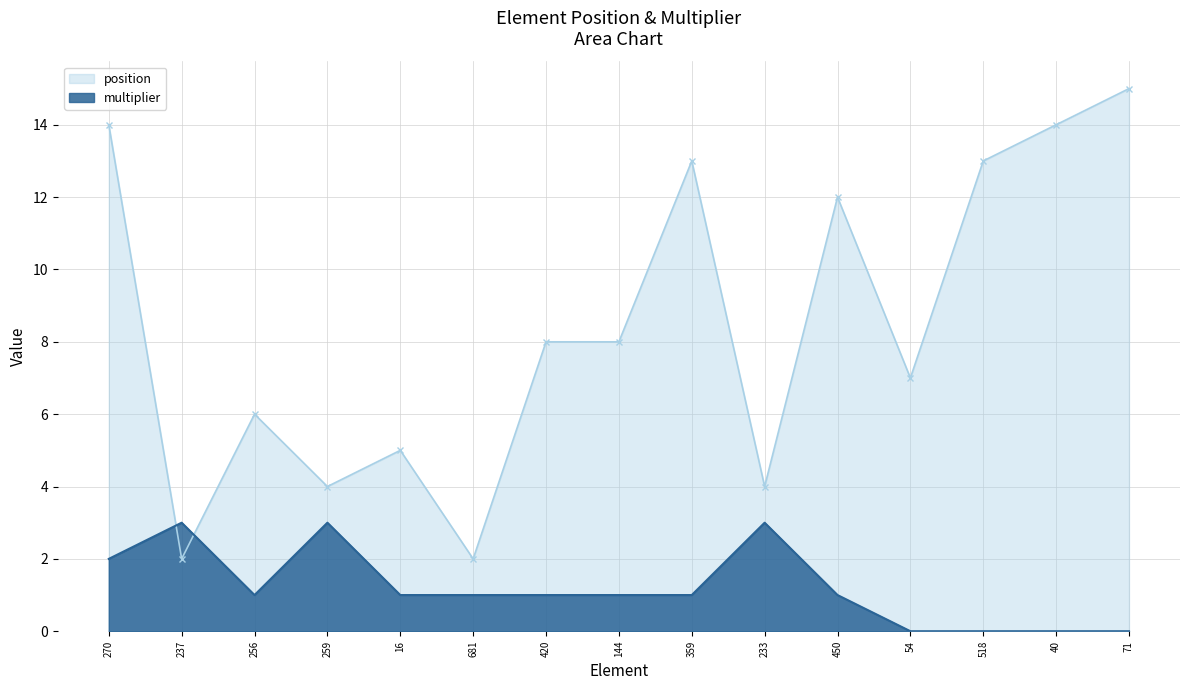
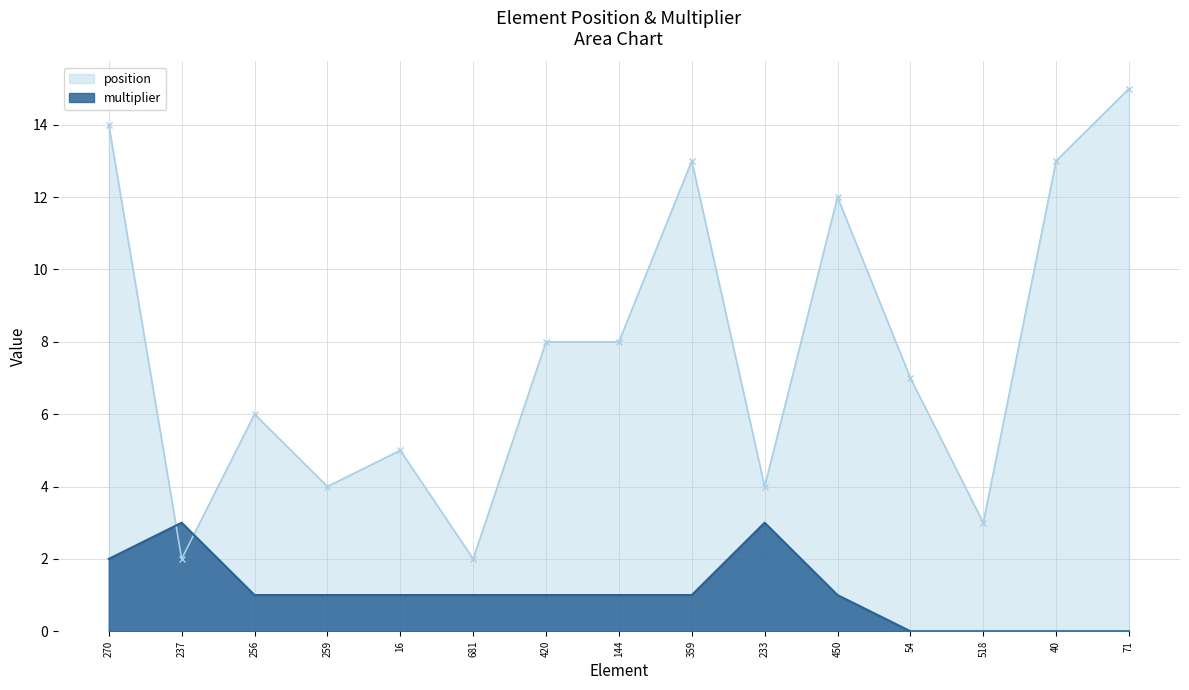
  {
    "position": {
      "270": 14,
      "237": 2,
      "256": 6,
      "259": 4,
      "16": 5,
      "681": 2,
      "420": 8,
      "144": 8,
      "359": 13,
      "233": 4,
      "450": 12,
      "54": 7,
-     "518": 13,
-     "40": 14,
+     "518": 3,
+     "40": 13,
      "71": 15
    },
    "multiplier": {
      "270": 2,
      "237": 3,
      "256": 1,
-     "259": 3,
+     "259": 1,
      "16": 1,
      "681": 1,
      "420": 1,
      "144": 1,
      "359": 1,
      "233": 3,
      "450": 1,
      "54": 0,
      "518": 0,
      "40": 0,
      "71": 0
    }
  }
